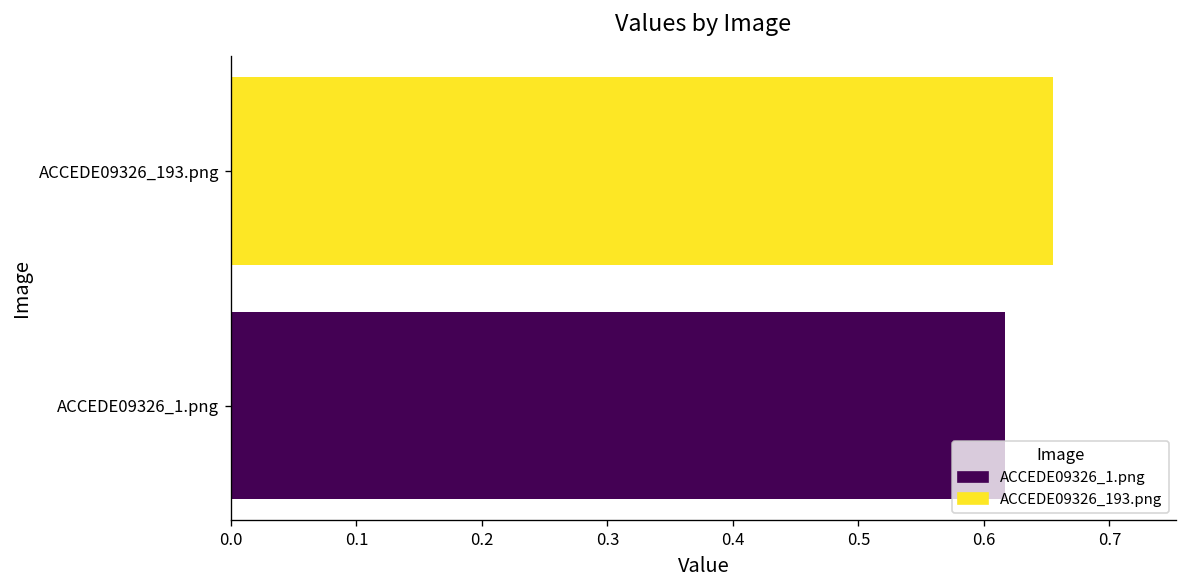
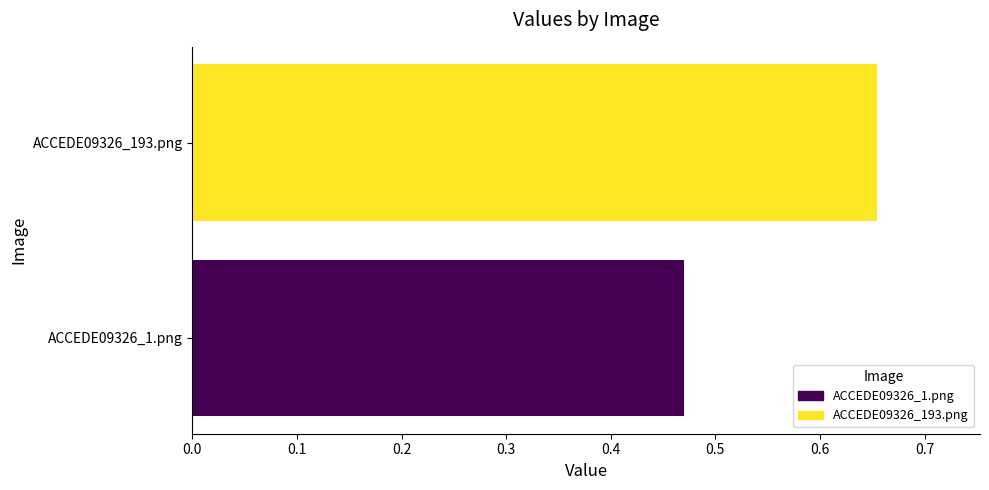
  {
    "ACCEDE09326_193.png": 0.655,
-   "ACCEDE09326_1.png": 0.617
+   "ACCEDE09326_1.png": 0.470
  }
